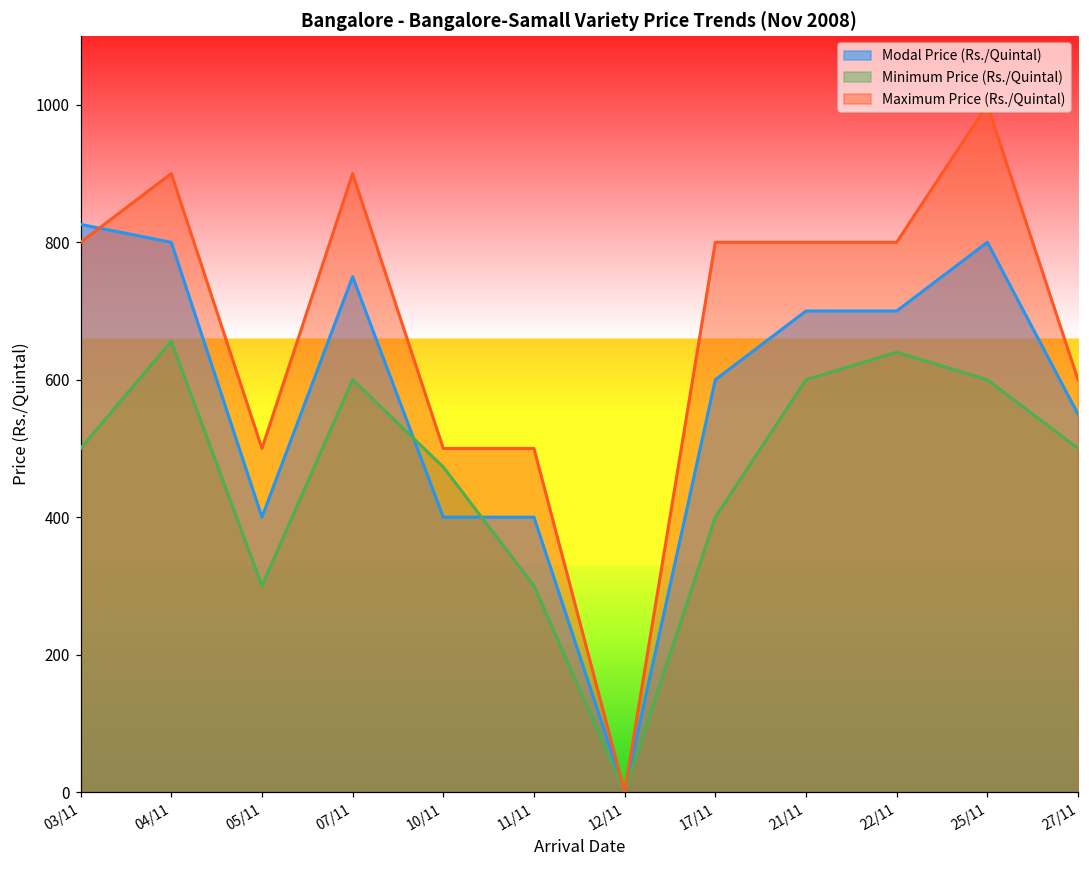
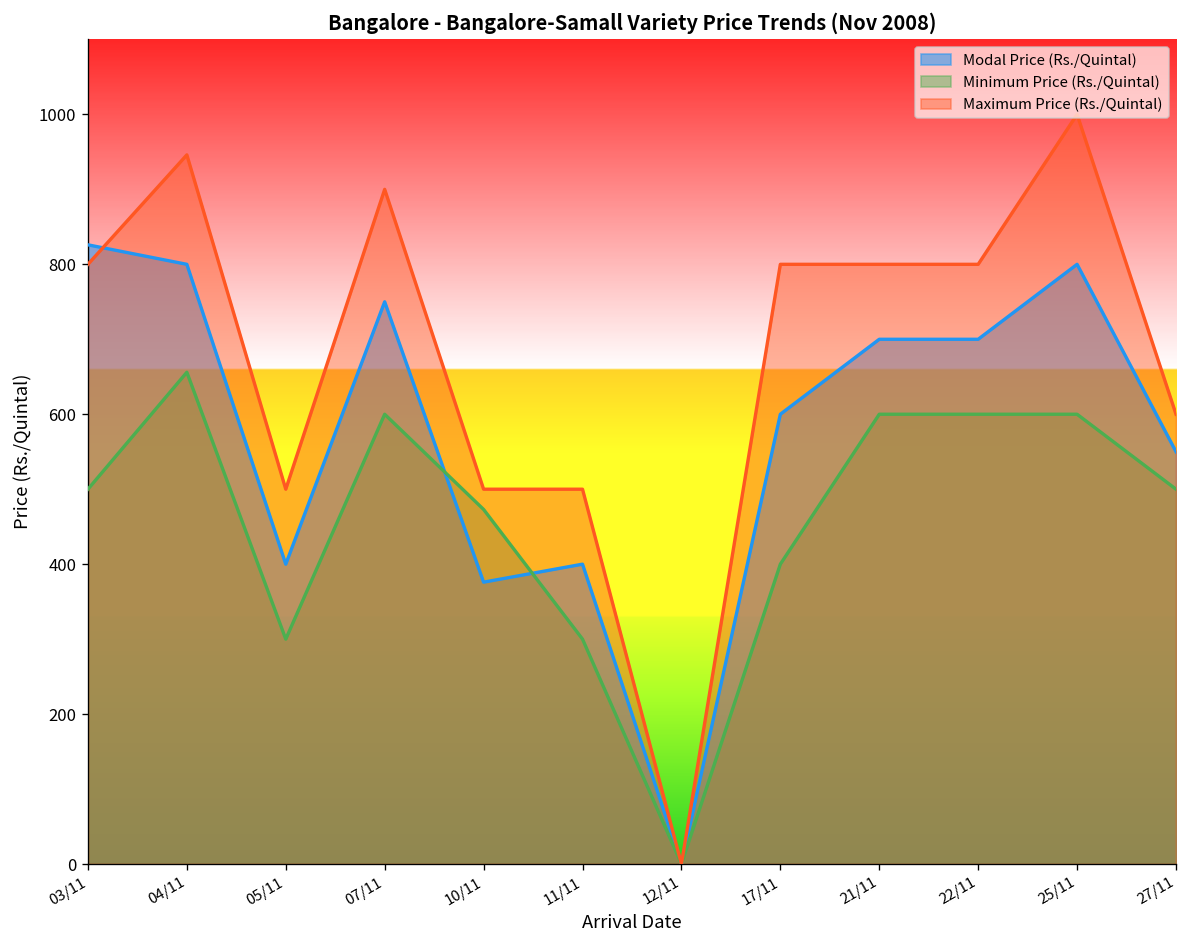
  {
    "Modal Price (Rs./Quintal)": {
      "03/11": 830,
      "04/11": 800,
      "05/11": 400,
      "07/11": 750,
-     "10/11": 400,
+     "10/11": 380,
      "11/11": 400,
      "17/11": 600,
      "21/11": 700,
      "22/11": 700,
      "25/11": 800,
      "27/11": 550
    },
    "Minimum Price (Rs./Quintal)": {
      "03/11": 500,
      "04/11": 660,
      "05/11": 300,
      "07/11": 600,
      "10/11": 470,
      "11/11": 300,
      "17/11": 400,
      "21/11": 600,
-     "22/11": 640,
+     "22/11": 600,
      "25/11": 600,
      "27/11": 500
    },
    "Maximum Price (Rs./Quintal)": {
      "03/11": 800,
-     "04/11": 900,
+     "04/11": 950,
      "05/11": 500,
      "07/11": 900,
      "10/11": 500,
      "11/11": 500,
      "17/11": 800,
      "21/11": 800,
      "22/11": 800,
      "27/11": 600
    }
  }
